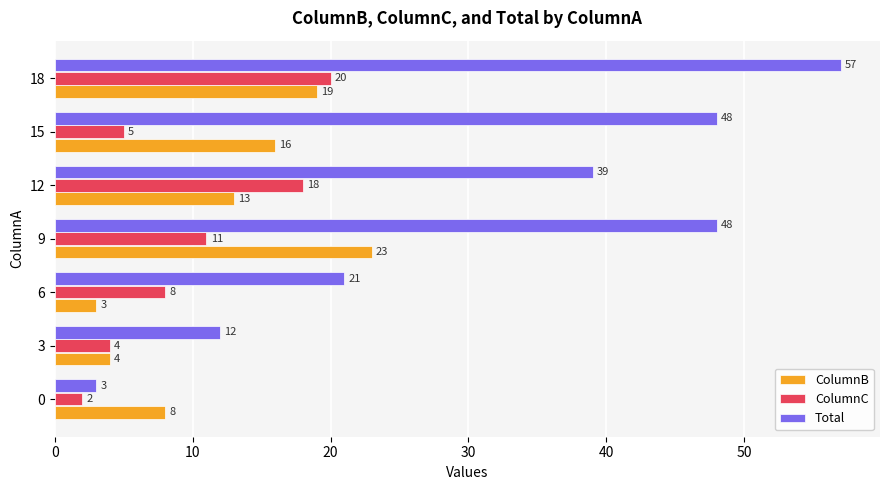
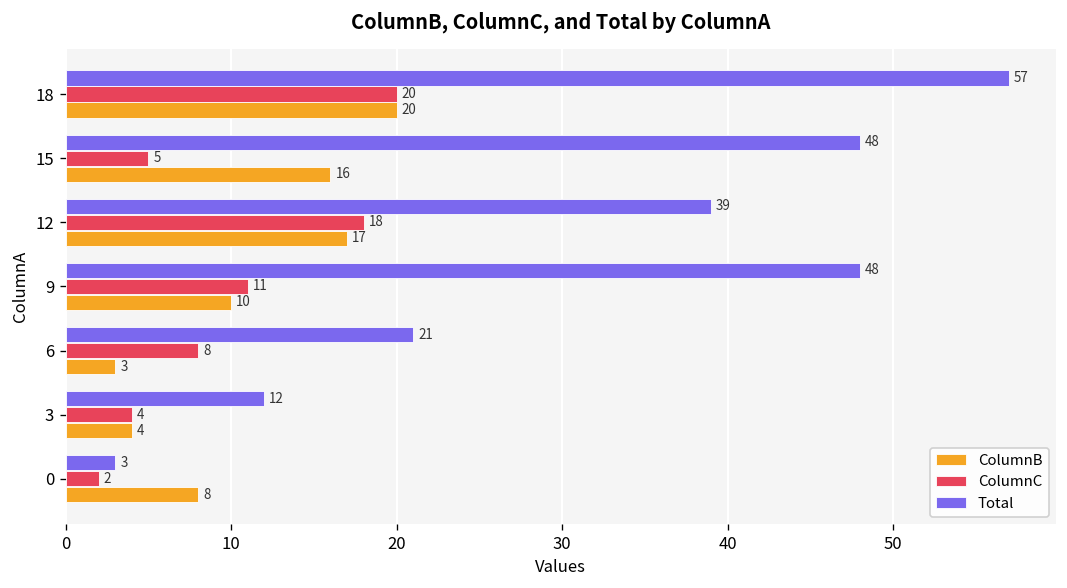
  {
    "ColumnB": {
-     "18": 19,
+     "18": 20,
      "15": 16,
-     "12": 13,
-     "9": 23,
+     "12": 17,
+     "9": 10,
      "6": 3,
      "3": 4,
      "0": 8
    },
    "ColumnC": {
      "18": 20,
      "15": 5,
      "12": 18,
      "9": 11,
      "6": 8,
      "3": 4,
      "0": 2
    },
    "Total": {
      "18": 57,
      "15": 48,
      "12": 39,
      "9": 48,
      "6": 21,
      "3": 12,
      "0": 3
    }
  }
